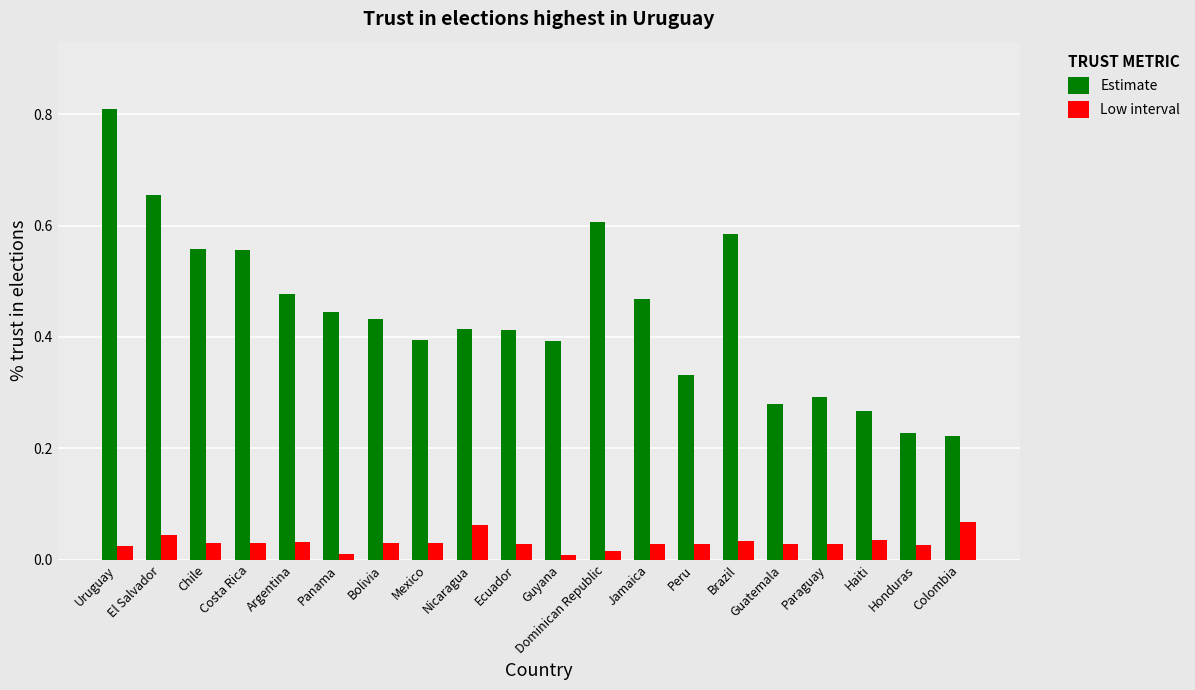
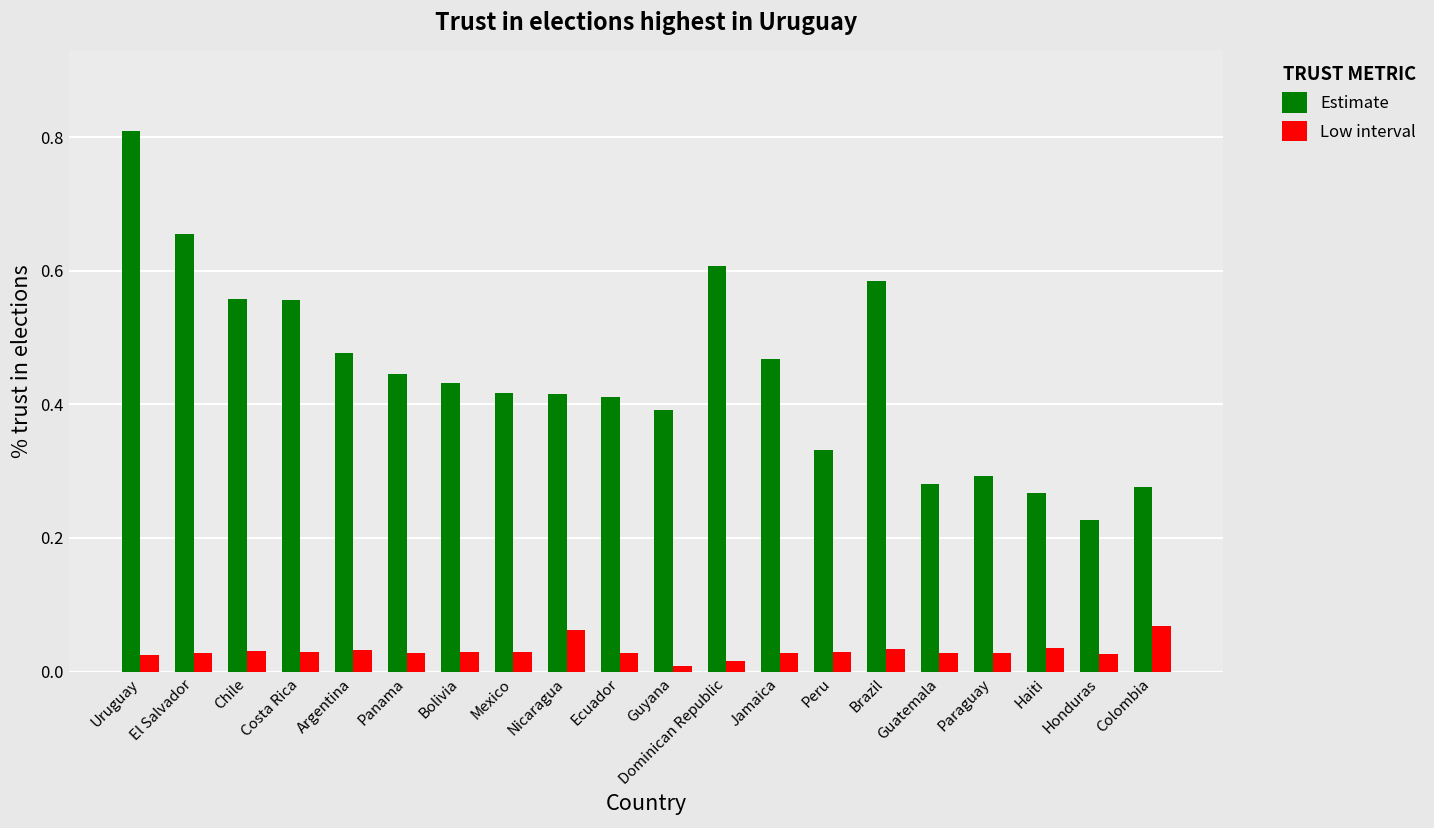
  {
    "Estimate": {
      "Uruguay": 0.81,
      "El Salvador": 0.66,
      "Chile": 0.56,
      "Costa Rica": 0.56,
      "Argentina": 0.48,
      "Panama": 0.45,
      "Bolivia": 0.43,
-     "Mexico": 0.40,
+     "Mexico": 0.42,
      "Nicaragua": 0.41,
      "Ecuador": 0.41,
      "Guyana": 0.39,
      "Dominican Republic": 0.61,
      "Jamaica": 0.47,
      "Peru": 0.33,
      "Brazil": 0.58,
      "Guatemala": 0.28,
      "Paraguay": 0.29,
      "Haiti": 0.27,
      "Honduras": 0.23,
-     "Colombia": 0.22
+     "Colombia": 0.28
    },
    "Low interval": {
      "Uruguay": 0.03,
-     "El Salvador": 0.05,
+     "El Salvador": 0.03,
      "Chile": 0.03,
      "Costa Rica": 0.03,
      "Argentina": 0.03,
-     "Panama": 0.01,
+     "Panama": 0.03,
      "Bolivia": 0.03,
      "Mexico": 0.03,
      "Nicaragua": 0.06,
      "Ecuador": 0.03,
      "Guyana": 0.01,
      "Dominican Republic": 0.02,
      "Jamaica": 0.03,
      "Peru": 0.03,
      "Brazil": 0.03,
      "Guatemala": 0.03,
      "Paraguay": 0.03,
      "Haiti": 0.03,
      "Honduras": 0.03,
      "Colombia": 0.07
    }
  }
